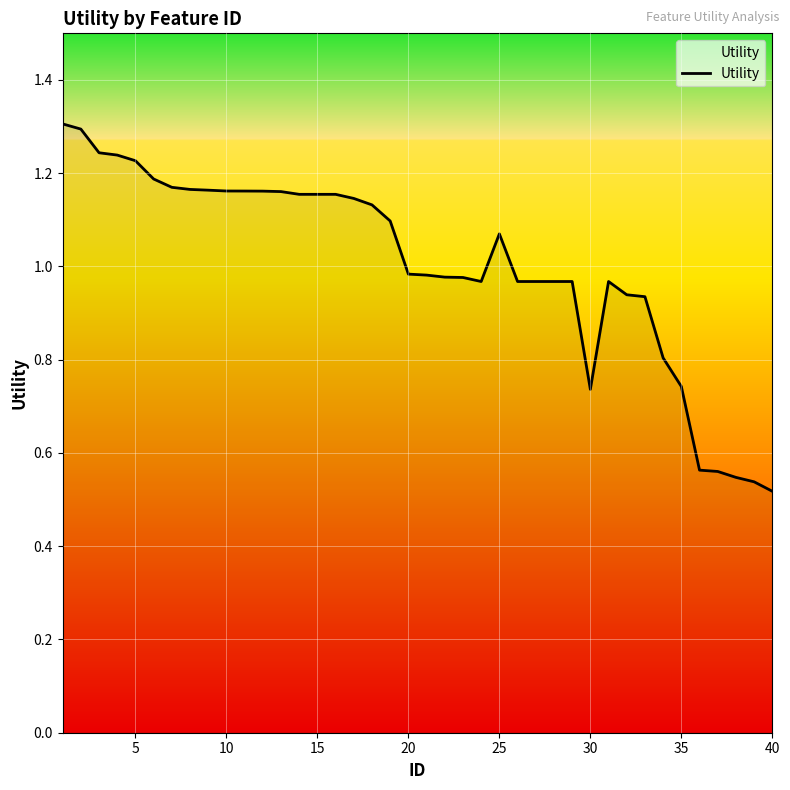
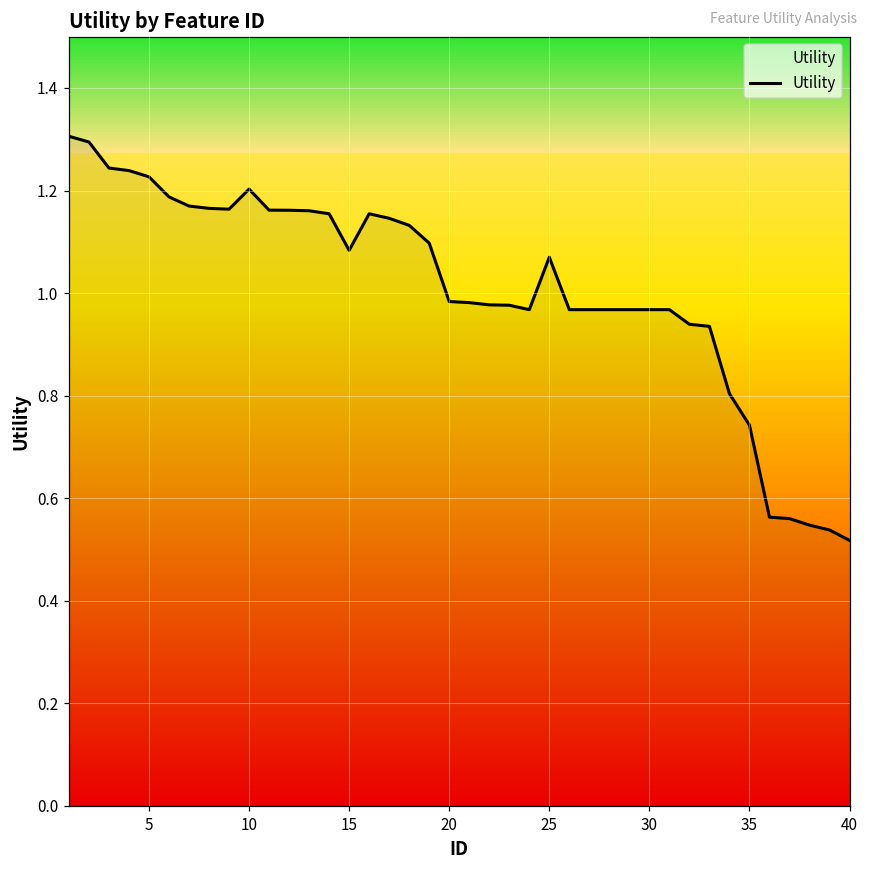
  {
    "5": 1.23,
-   "10": 1.16,
-   "15": 1.15,
+   "10": 1.20,
+   "15": 1.08,
    "20": 0.98,
    "25": 1.07,
-   "30": 0.74,
+   "30": 0.97,
    "35": 0.74,
    "40": 0.52
  }
